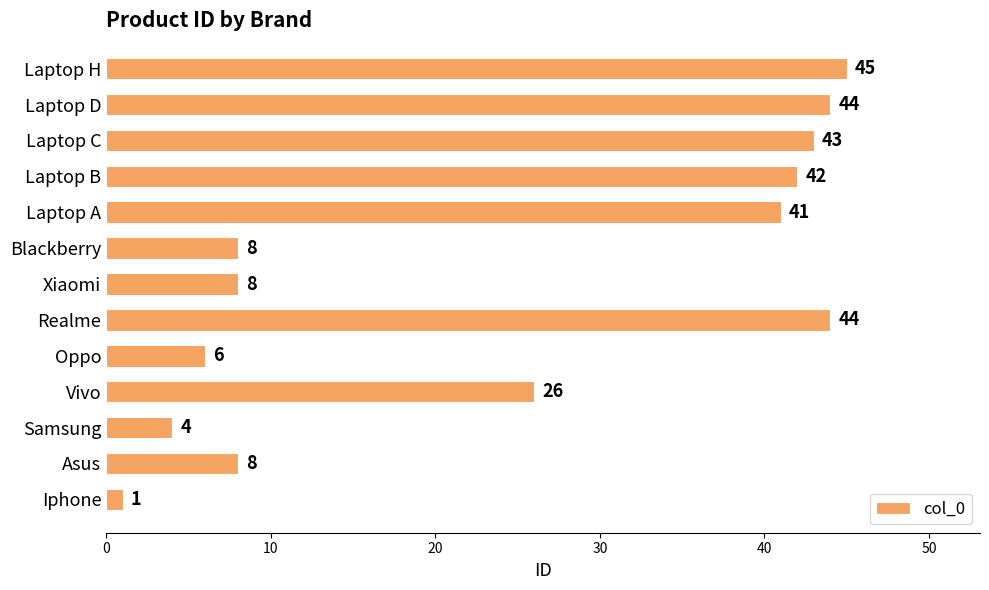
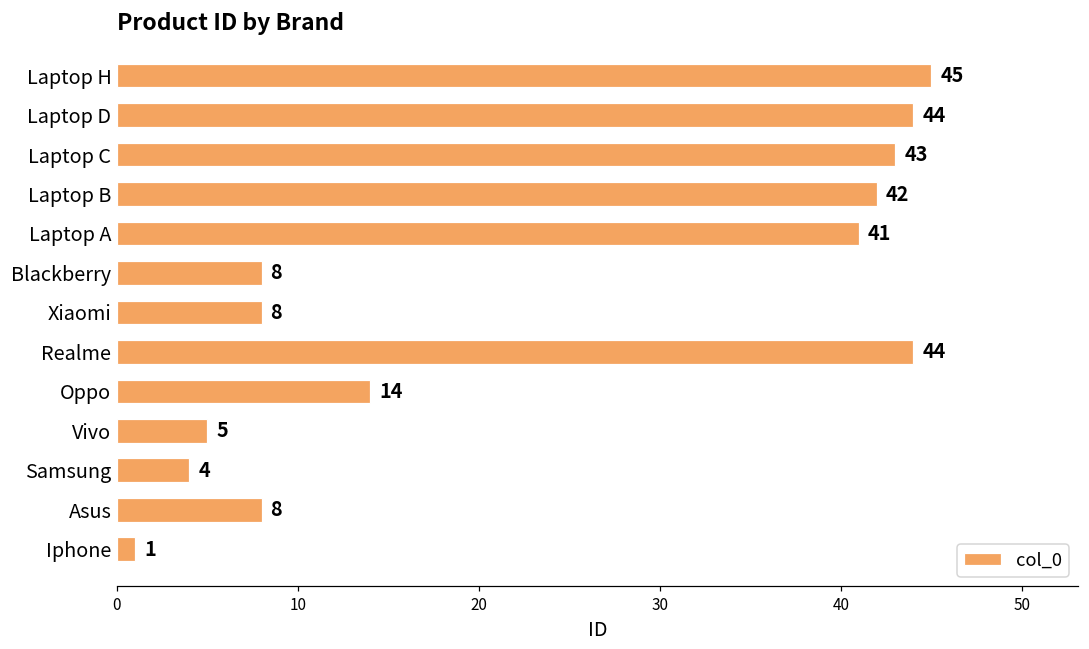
  {
    "Laptop H": 45,
    "Laptop D": 44,
    "Laptop C": 43,
    "Laptop B": 42,
    "Laptop A": 41,
    "Blackberry": 8,
    "Xiaomi": 8,
    "Realme": 44,
-   "Oppo": 6,
-   "Vivo": 26,
+   "Oppo": 14,
+   "Vivo": 5,
    "Samsung": 4,
    "Asus": 8,
    "Iphone": 1
  }
